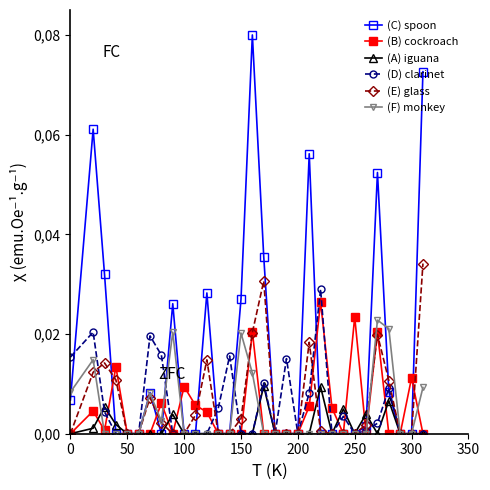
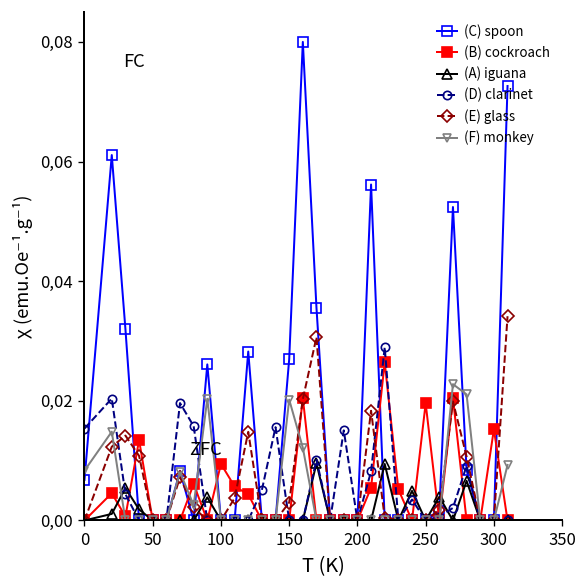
  {
    "(C) spoon": {
      "0": 0.7,
      "150": 2.7
    },
    "(B) cockroach": {
      "100": 0.9,
-     "250": 2.3,
-     "300": 1.1
+     "250": 2.0,
+     "300": 1.5
    },
    "(D) clarinet": {
      "0": 1.5
    },
    "(E) glass": {
      "150": 0.3
    },
    "(F) monkey": {
      "0": 0.8,
      "150": 2.0
    }
  }
